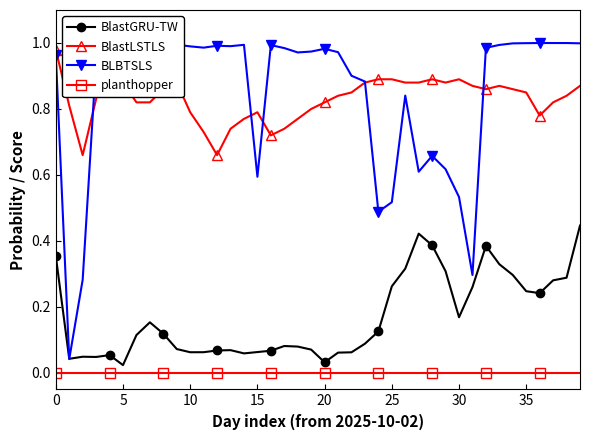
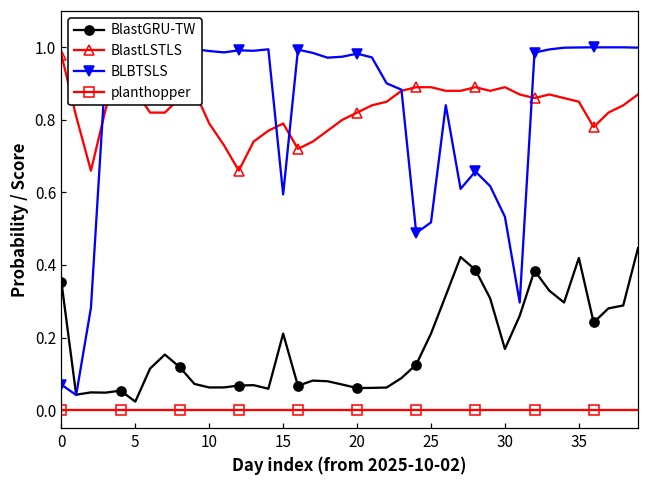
  {
    "BlastGRU-TW": {
      "0": 0.35,
      "5": 0.02,
      "10": 0.06,
-     "15": 0.06,
-     "20": 0.03,
-     "25": 0.26,
+     "15": 0.21,
+     "20": 0.06,
+     "25": 0.21,
      "30": 0.17,
-     "35": 0.25
+     "35": 0.42
    },
    "BLBTSLS": {
-     "0": 0.96,
+     "0": 0.07,
      "10": 0.99,
      "15": 0.59,
      "20": 0.98,
      "25": 0.52,
      "30": 0.53,
      "35": 1.00
    }
  }
